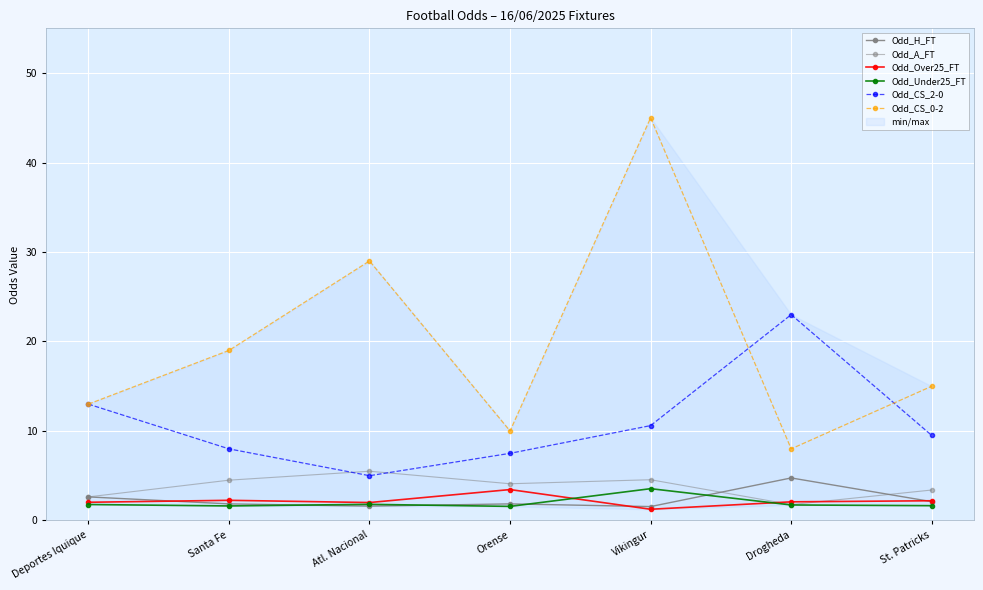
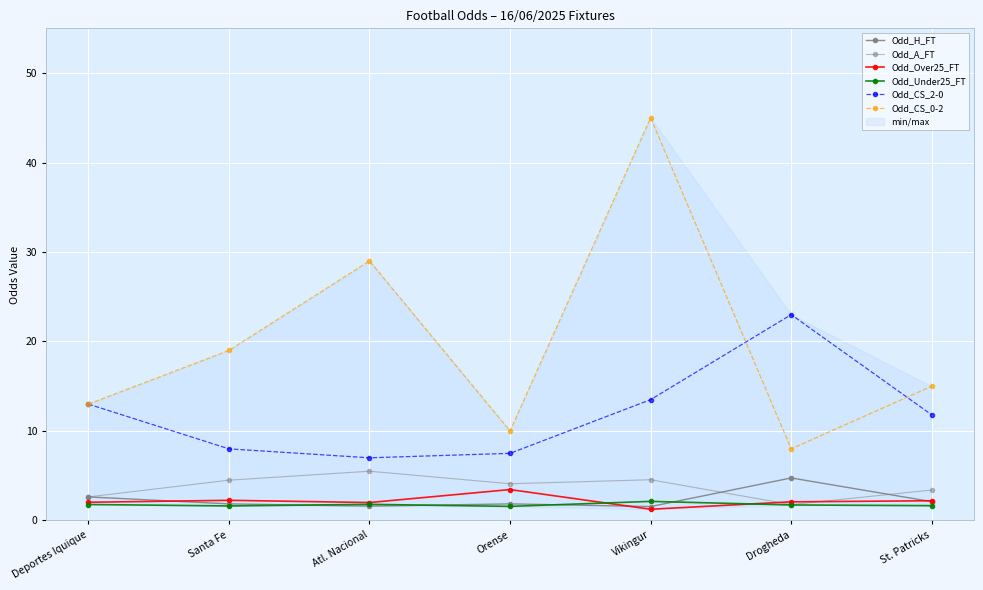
  {
    "Odd_Over25_FT": {
      "Santa Fe": 2,
      "Orense": 3,
      "Vikingur": 1,
      "Drogheda": 2
    },
    "Odd_Under25_FT": {
-     "Vikingur": 4,
+     "Vikingur": 2,
      "St. Patricks": 2
    },
    "Odd_CS_2-0": {
      "Santa Fe": 8,
-     "Atl. Nacional": 5,
+     "Atl. Nacional": 7,
      "Orense": 8,
-     "Vikingur": 11,
-     "St. Patricks": 10
+     "Vikingur": 14,
+     "St. Patricks": 12
    },
    "Odd_CS_0-2": {
      "Drogheda": 8
    }
  }
